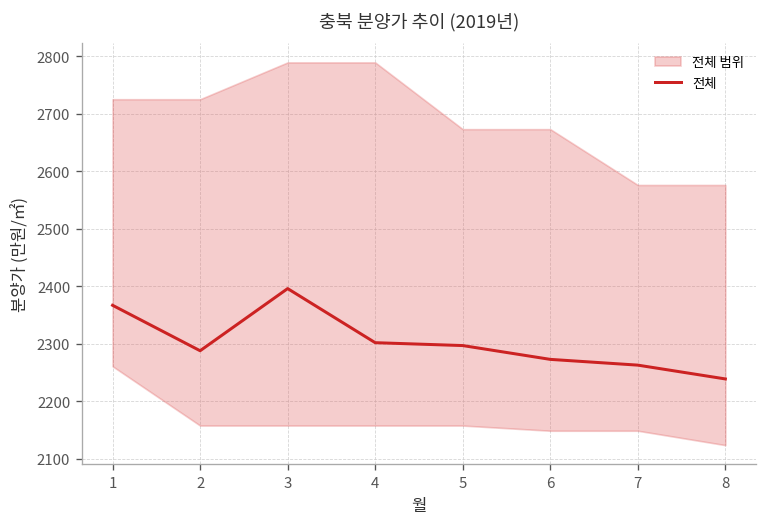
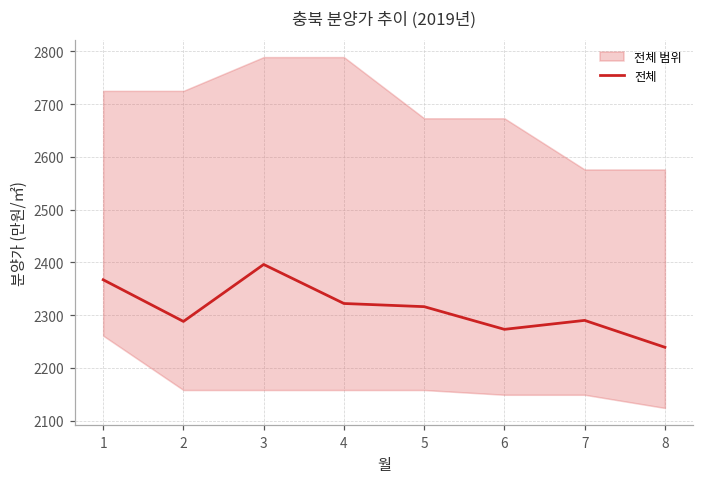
  {
    "전체": {
      "1": 2370,
      "2": 2290,
      "3": 2400,
-     "4": 2300,
-     "5": 2300,
+     "4": 2320,
+     "5": 2320,
      "6": 2270,
-     "7": 2260,
+     "7": 2290,
      "8": 2240
    }
  }
